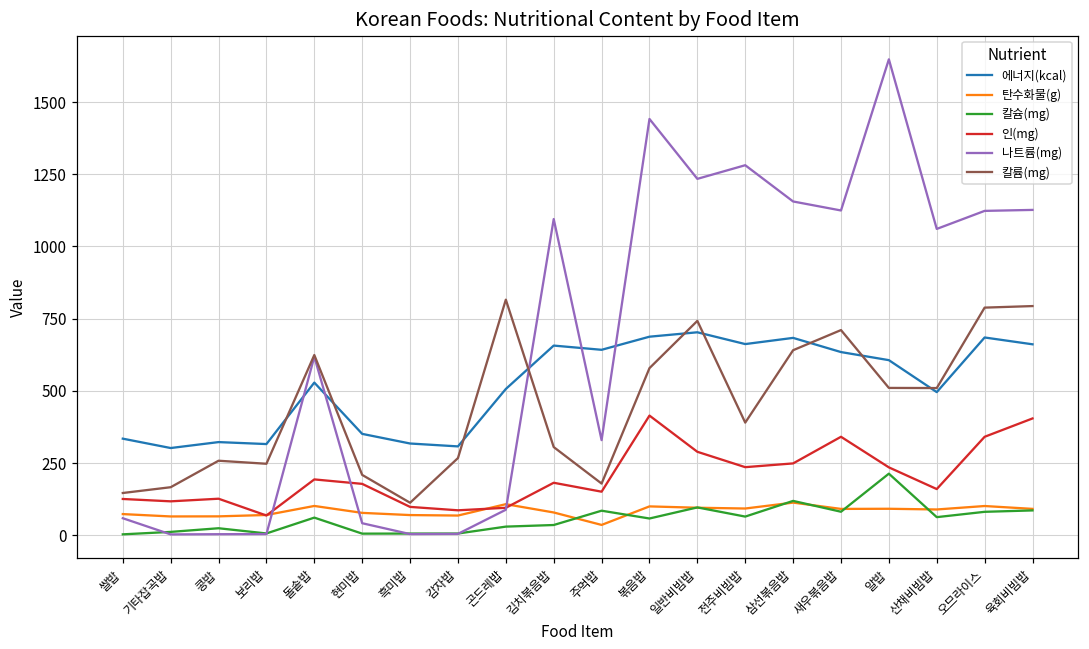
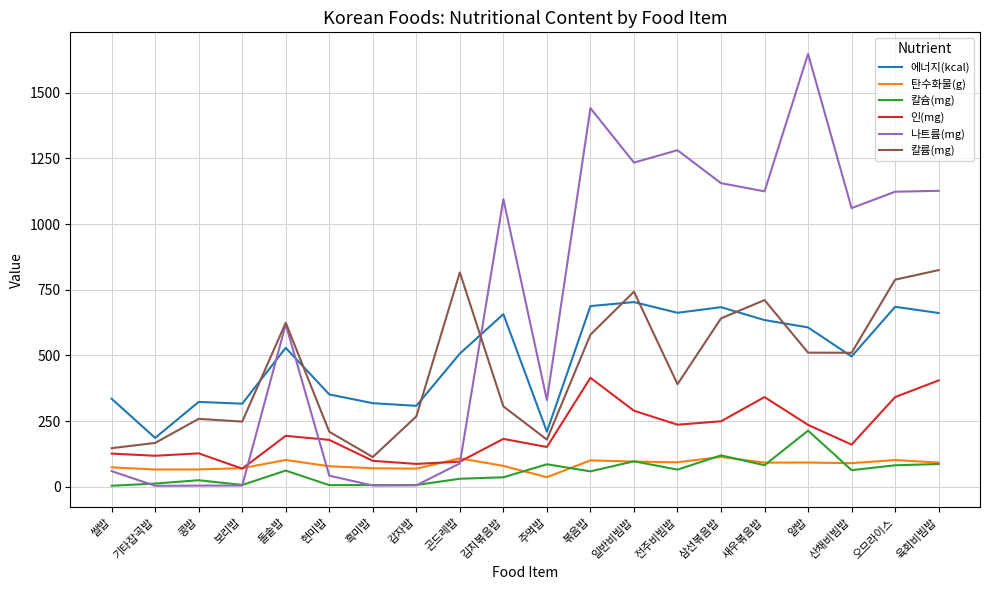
  {
    "에너지(kcal)": {
      "쌀밥": 330,
-     "기타잡곡밥": 300,
+     "기타잡곡밥": 190,
      "콩밥": 320,
      "보리밥": 320,
      "돌솥밥": 530,
      "현미밥": 350,
      "흑미밥": 320,
      "감자밥": 310,
      "곤드레밥": 510,
      "김치볶음밥": 660,
-     "주먹밥": 640,
+     "주먹밥": 210,
      "볶음밥": 690,
      "일반비빔밥": 700,
      "전주비빔밥": 660,
      "삼선볶음밥": 680,
      "새우볶음밥": 630,
      "알밥": 610,
      "산채비빔밥": 500,
      "오므라이스": 680,
      "육회비빔밥": 660
    },
    "탄수화물(g)": {
      "쌀밥": 70,
      "기타잡곡밥": 70,
      "콩밥": 70,
      "돌솥밥": 100,
      "현미밥": 80,
      "흑미밥": 70,
      "감자밥": 70,
      "곤드레밥": 110,
      "김치볶음밥": 80,
      "주먹밥": 40,
      "볶음밥": 100,
      "전주비빔밥": 90,
      "새우볶음밥": 90,
      "알밥": 90,
      "산채비빔밥": 90,
      "오므라이스": 100
    },
    "칼슘(mg)": {
      "쌀밥": 0,
      "콩밥": 20,
      "돌솥밥": 60,
      "현미밥": 10,
      "곤드레밥": 30,
      "김치볶음밥": 40,
      "주먹밥": 90,
      "볶음밥": 60,
      "전주비빔밥": 70,
      "새우볶음밥": 80,
      "알밥": 210,
      "산채비빔밥": 60,
      "오므라이스": 80
    },
    "인(mg)": {
      "쌀밥": 130,
      "기타잡곡밥": 120,
      "콩밥": 130,
      "돌솥밥": 190,
      "현미밥": 180,
      "흑미밥": 100,
      "감자밥": 90,
      "김치볶음밥": 180,
      "주먹밥": 150,
      "볶음밥": 410,
      "일반비빔밥": 290,
      "전주비빔밥": 240,
      "삼선볶음밥": 250,
      "새우볶음밥": 340,
      "알밥": 240,
      "산채비빔밥": 160,
      "오므라이스": 340,
      "육회비빔밥": 400
    },
    "나트륨(mg)": {
      "쌀밥": 60,
      "콩밥": 0,
      "현미밥": 40,
      "김치볶음밥": 1090,
      "주먹밥": 330,
      "볶음밥": 1440,
      "일반비빔밥": 1230,
      "전주비빔밥": 1280,
      "삼선볶음밥": 1160,
      "새우볶음밥": 1120,
      "알밥": 1650,
      "산채비빔밥": 1060,
      "오므라이스": 1120,
      "육회비빔밥": 1130
    },
    "칼륨(mg)": {
      "쌀밥": 150,
      "기타잡곡밥": 170,
      "콩밥": 260,
      "보리밥": 250,
      "현미밥": 210,
      "흑미밥": 110,
      "감자밥": 270,
      "곤드레밥": 820,
      "김치볶음밥": 310,
      "주먹밥": 180,
      "볶음밥": 580,
      "일반비빔밥": 740,
      "전주비빔밥": 390,
      "삼선볶음밥": 640,
      "새우볶음밥": 710,
      "알밥": 510,
      "산채비빔밥": 510,
      "오므라이스": 790,
-     "육회비빔밥": 790
+     "육회비빔밥": 820
    }
  }
